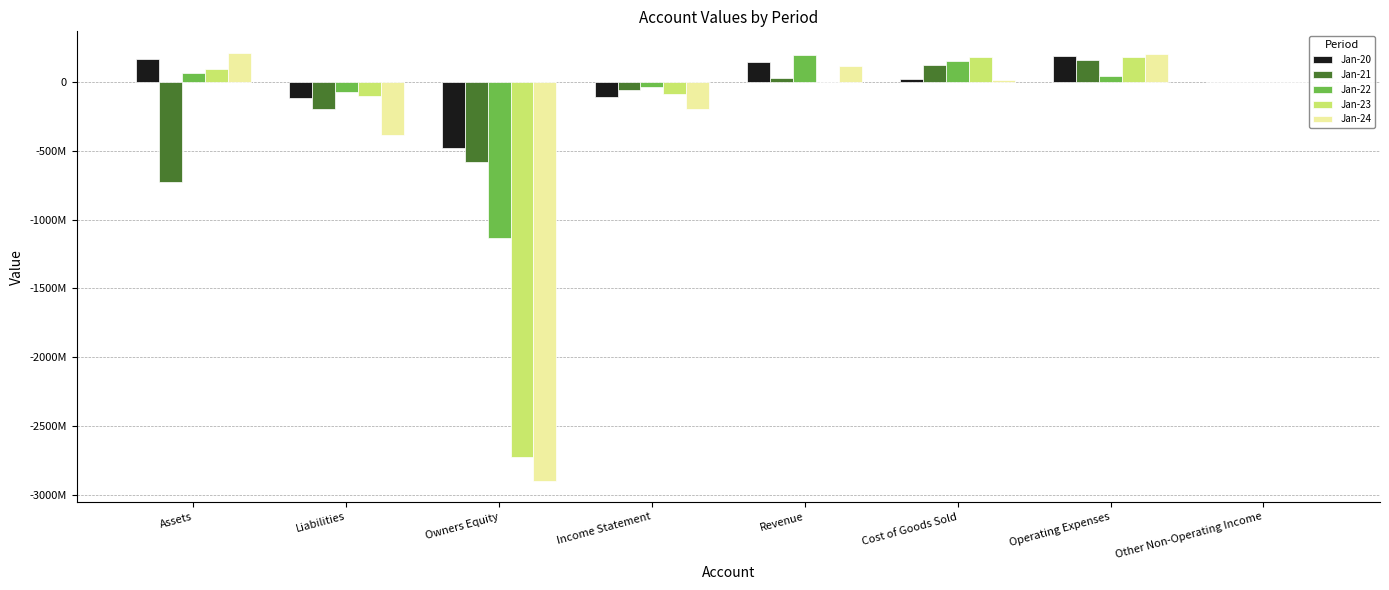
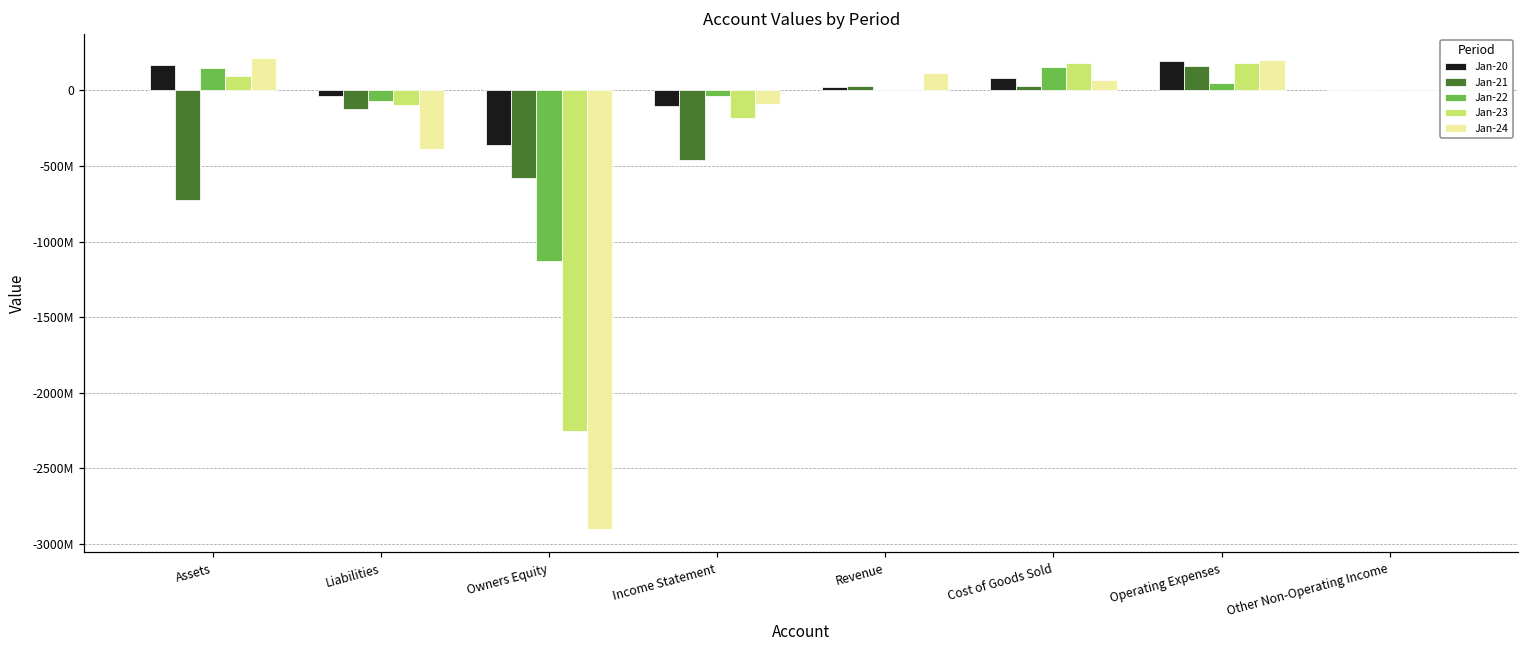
  {
    "Jan-20": {
      "Assets": 170000000,
-     "Liabilities": -110000000,
-     "Owners Equity": -480000000,
+     "Liabilities": -40000000,
+     "Owners Equity": -360000000,
      "Income Statement": -110000000,
-     "Revenue": 150000000,
-     "Cost of Goods Sold": 20000000,
+     "Revenue": 20000000,
+     "Cost of Goods Sold": 80000000,
      "Operating Expenses": 190000000
    },
    "Jan-21": {
      "Assets": -720000000,
-     "Liabilities": -190000000,
+     "Liabilities": -120000000,
      "Owners Equity": -580000000,
-     "Income Statement": -60000000,
+     "Income Statement": -460000000,
      "Revenue": 30000000,
-     "Cost of Goods Sold": 120000000,
+     "Cost of Goods Sold": 30000000,
      "Operating Expenses": 160000000
    },
    "Jan-22": {
-     "Assets": 60000000,
+     "Assets": 150000000,
      "Liabilities": -70000000,
      "Owners Equity": -1130000000,
      "Income Statement": -40000000,
-     "Revenue": 200000000,
+     "Revenue": 0,
      "Cost of Goods Sold": 160000000,
      "Operating Expenses": 50000000
    },
    "Jan-23": {
      "Assets": 100000000,
      "Liabilities": -100000000,
-     "Owners Equity": -2730000000,
-     "Income Statement": -80000000,
+     "Owners Equity": -2250000000,
+     "Income Statement": -180000000,
      "Cost of Goods Sold": 180000000,
      "Operating Expenses": 180000000
    },
    "Jan-24": {
      "Assets": 210000000,
      "Liabilities": -390000000,
      "Owners Equity": -2900000000,
-     "Income Statement": -200000000,
+     "Income Statement": -90000000,
      "Revenue": 110000000,
-     "Cost of Goods Sold": 10000000,
+     "Cost of Goods Sold": 70000000,
      "Operating Expenses": 200000000
    }
  }
